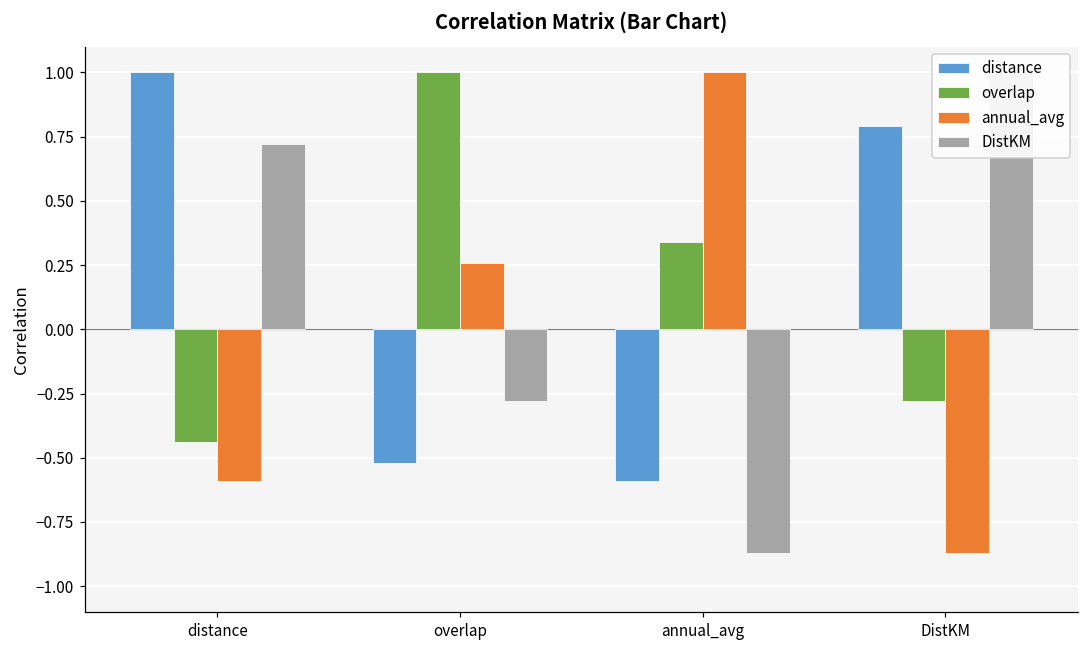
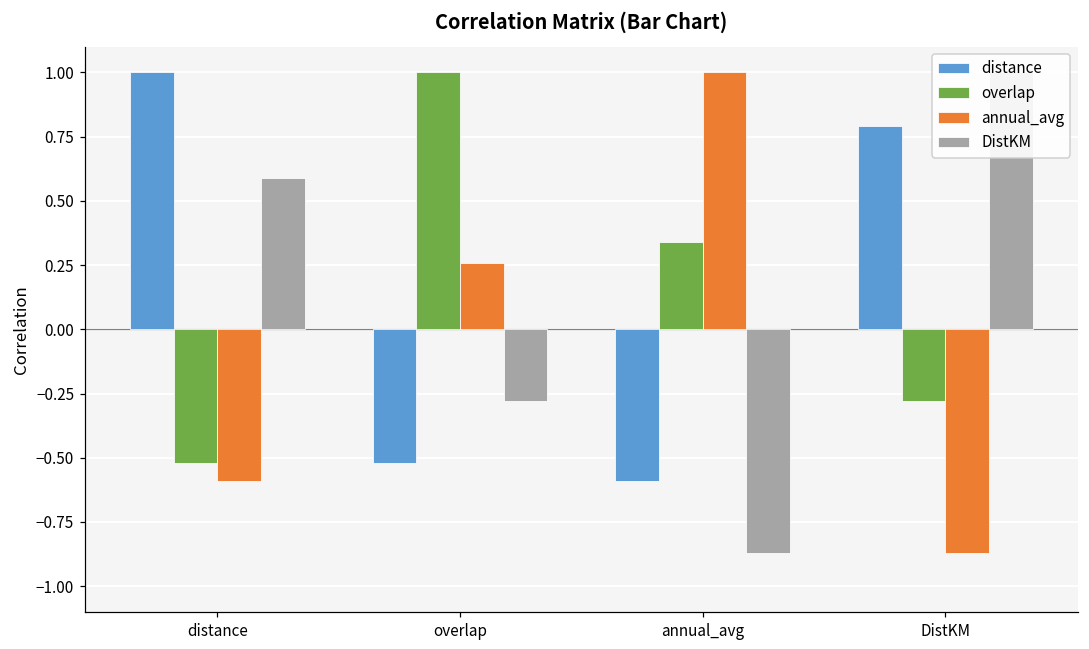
  {
    "distance": {
      "distance": 1.00,
      "overlap": -0.52,
      "annual_avg": -0.59,
      "DistKM": 0.79
    },
    "overlap": {
-     "distance": -0.44,
+     "distance": -0.52,
      "overlap": 1.00,
      "annual_avg": 0.34,
      "DistKM": -0.28
    },
    "annual_avg": {
      "distance": -0.59,
      "overlap": 0.26,
      "annual_avg": 1.00,
      "DistKM": -0.87
    },
    "DistKM": {
-     "distance": 0.72,
+     "distance": 0.59,
      "overlap": -0.28,
      "annual_avg": -0.87
    }
  }
